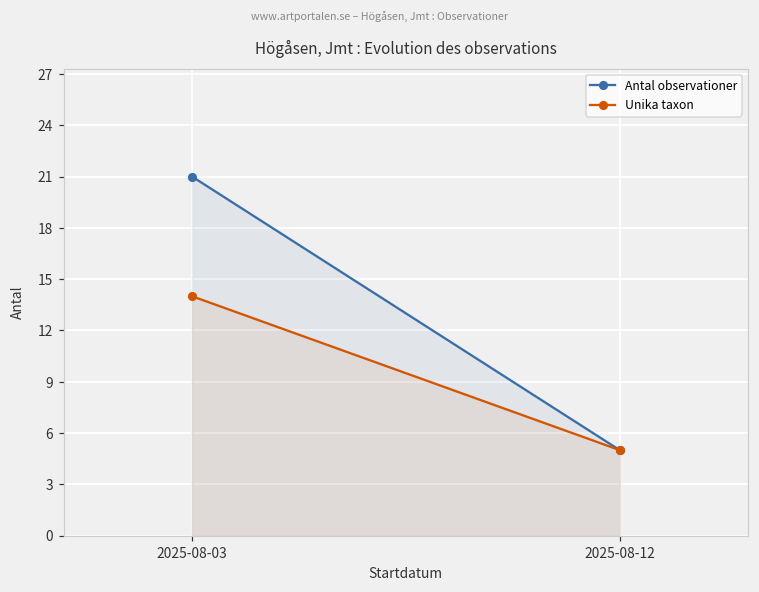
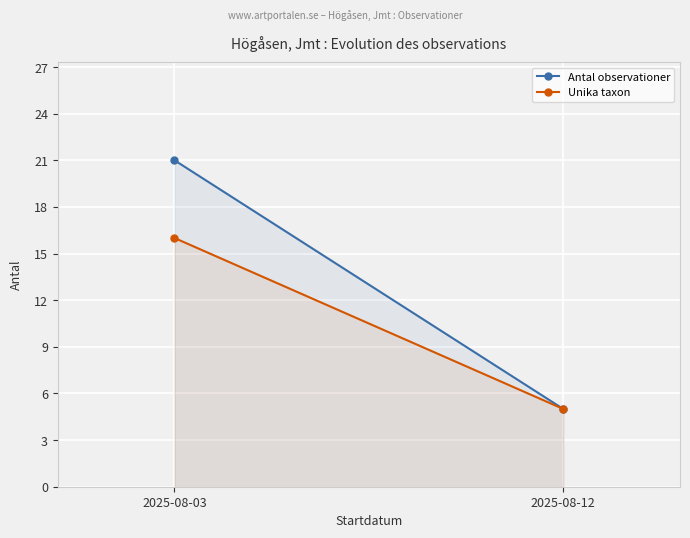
  {
    "Antal observationer": {
      "2025-08-03": 21
    },
    "Unika taxon": {
-     "2025-08-03": 14
+     "2025-08-03": 16
    }
  }
